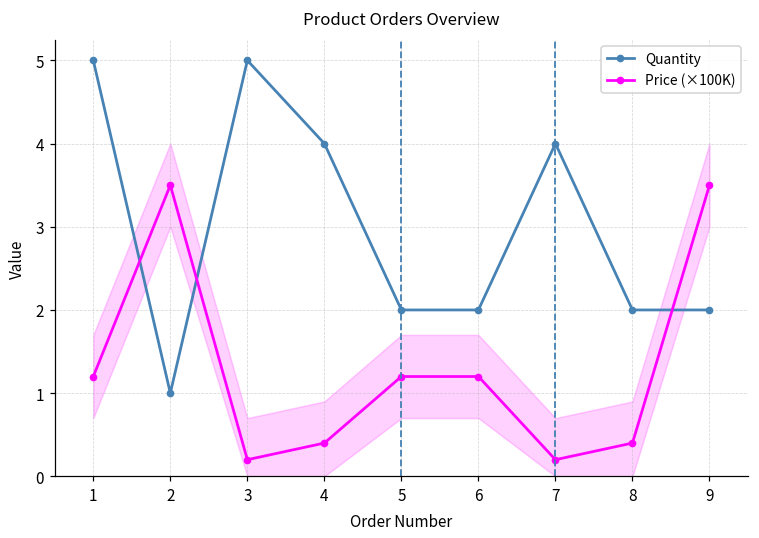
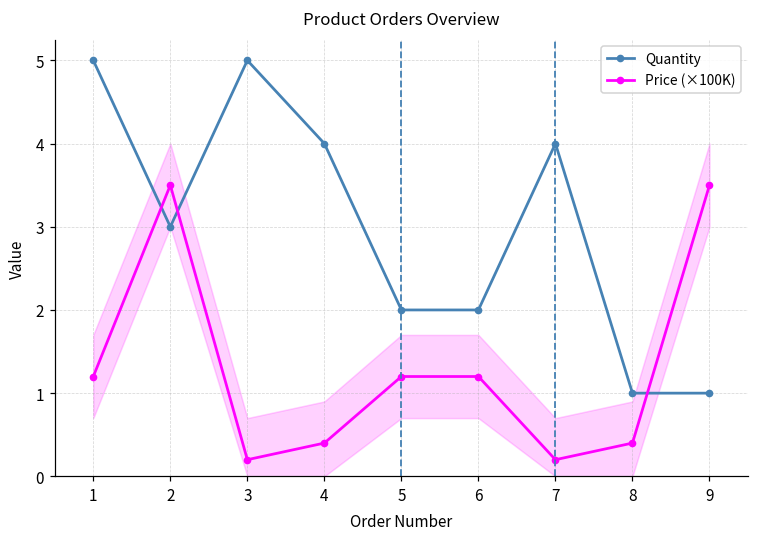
  {
    "Quantity": {
      "1": 5,
-     "2": 1,
+     "2": 3,
      "3": 5,
      "4": 4,
      "5": 2,
      "6": 2,
      "7": 4,
-     "8": 2,
-     "9": 2
+     "8": 1,
+     "9": 1
    }
  }
